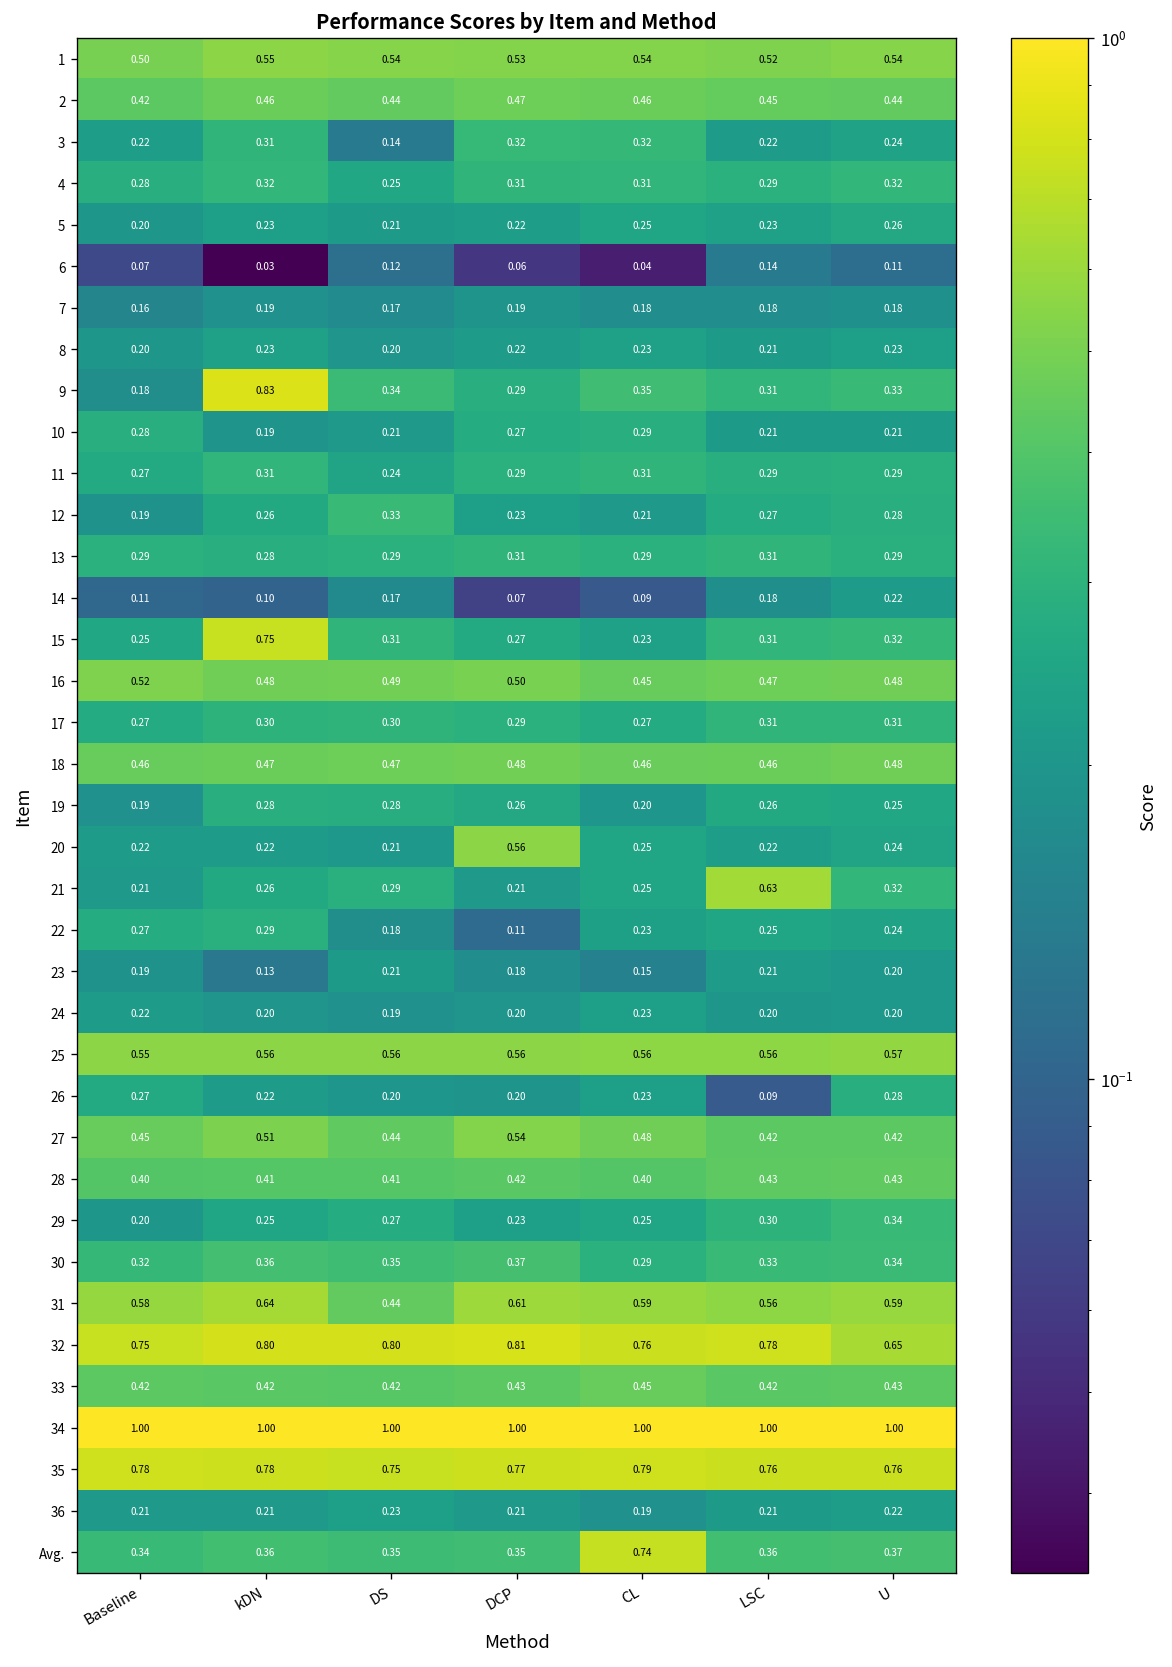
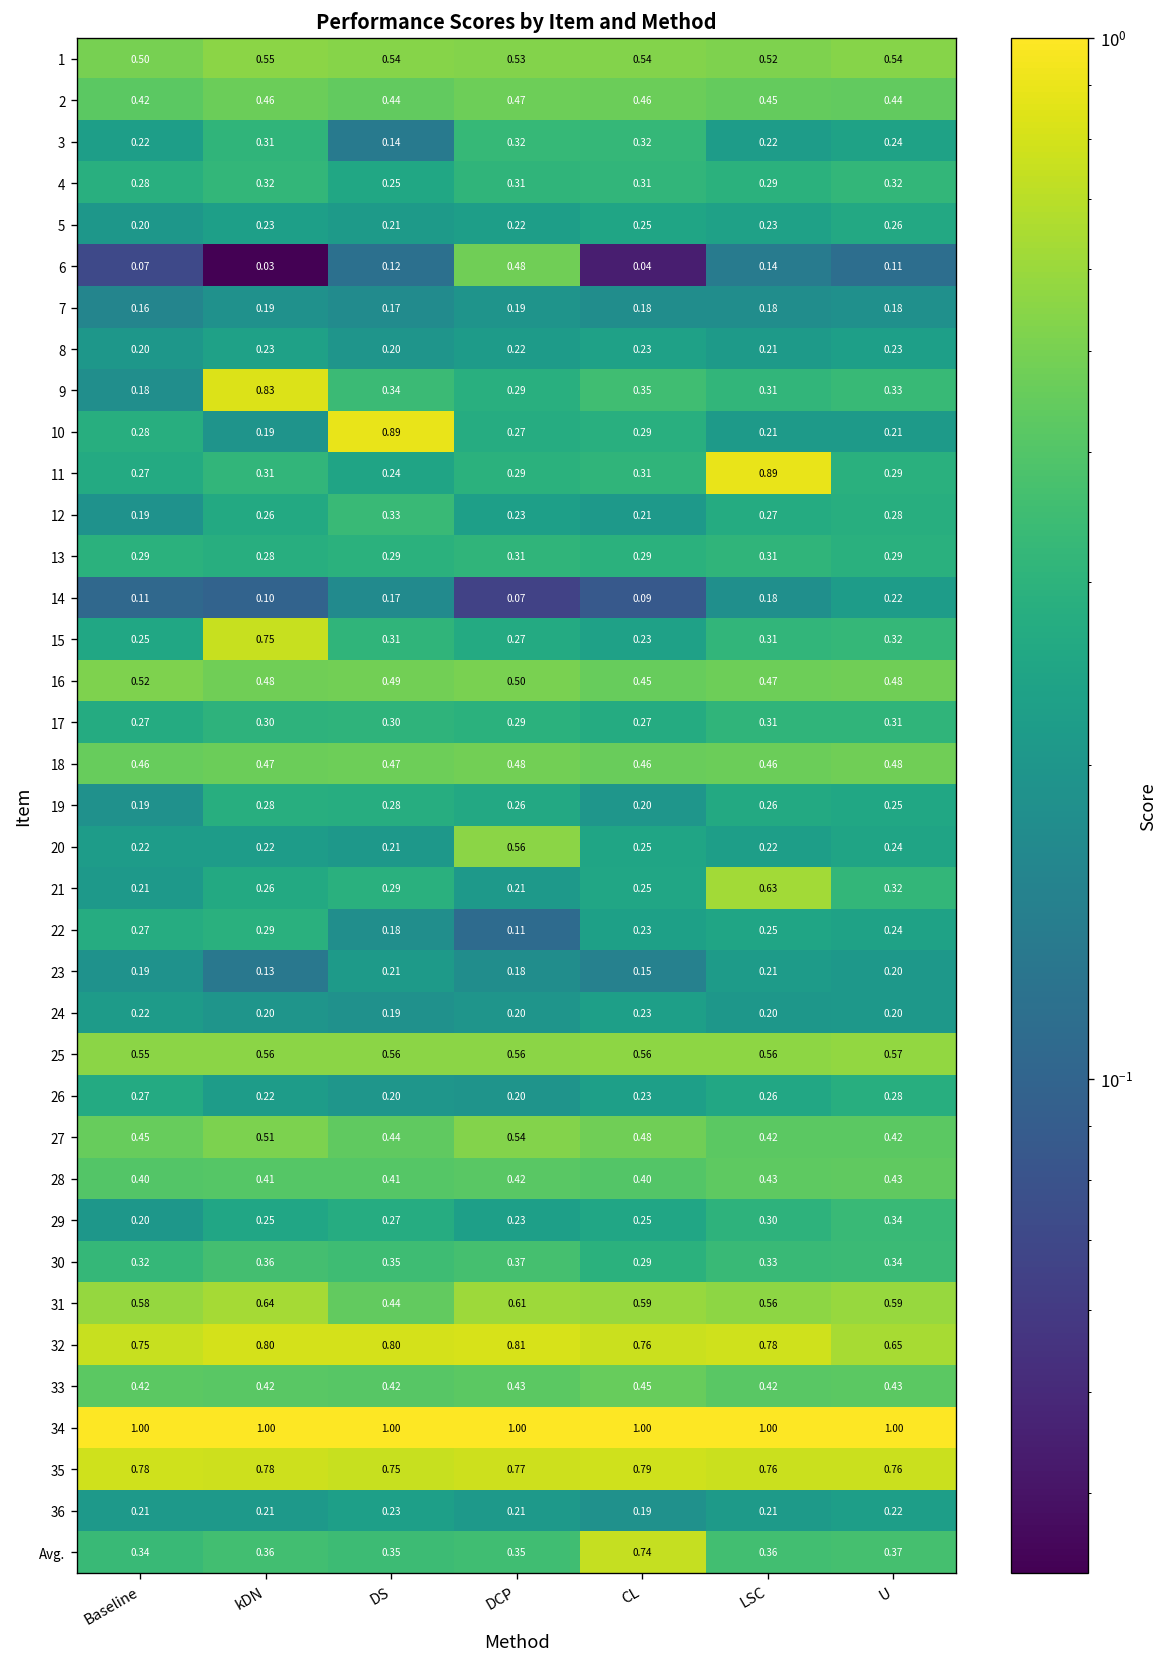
  {
    "6": {
      "Baseline": 0.07,
      "kDN": 0.03,
      "DS": 0.12,
-     "DCP": 0.06,
+     "DCP": 0.48,
      "CL": 0.04,
      "LSC": 0.14,
      "U": 0.11
    },
    "10": {
      "Baseline": 0.28,
      "kDN": 0.19,
-     "DS": 0.21,
+     "DS": 0.89,
      "DCP": 0.27,
      "CL": 0.29,
      "LSC": 0.21,
      "U": 0.21
    },
    "11": {
      "Baseline": 0.27,
      "kDN": 0.31,
      "DS": 0.24,
      "DCP": 0.29,
      "CL": 0.31,
-     "LSC": 0.29,
+     "LSC": 0.89,
      "U": 0.29
    },
    "26": {
      "Baseline": 0.27,
      "kDN": 0.22,
      "DS": 0.20,
      "DCP": 0.20,
      "CL": 0.23,
-     "LSC": 0.09,
+     "LSC": 0.26,
      "U": 0.28
    }
  }
